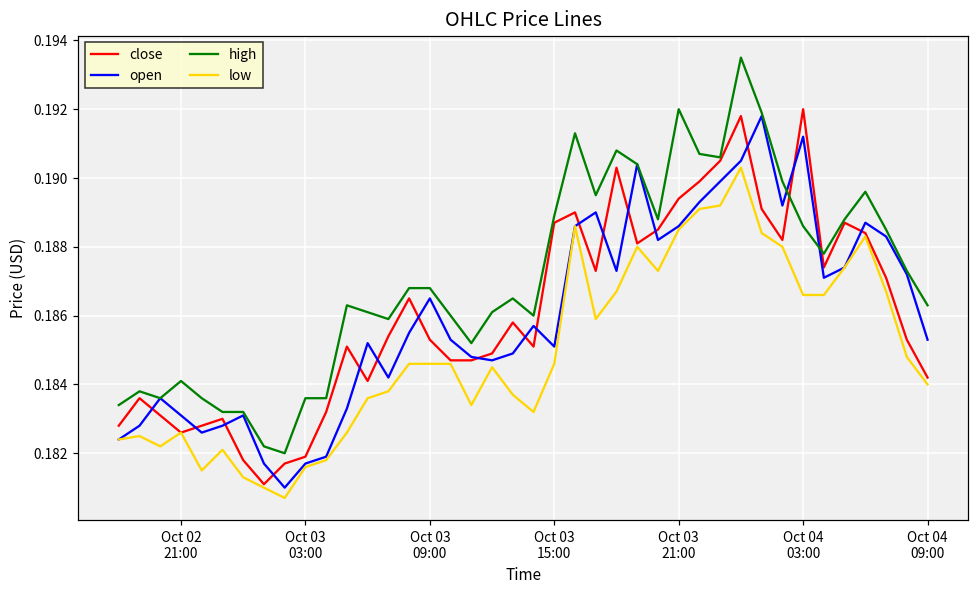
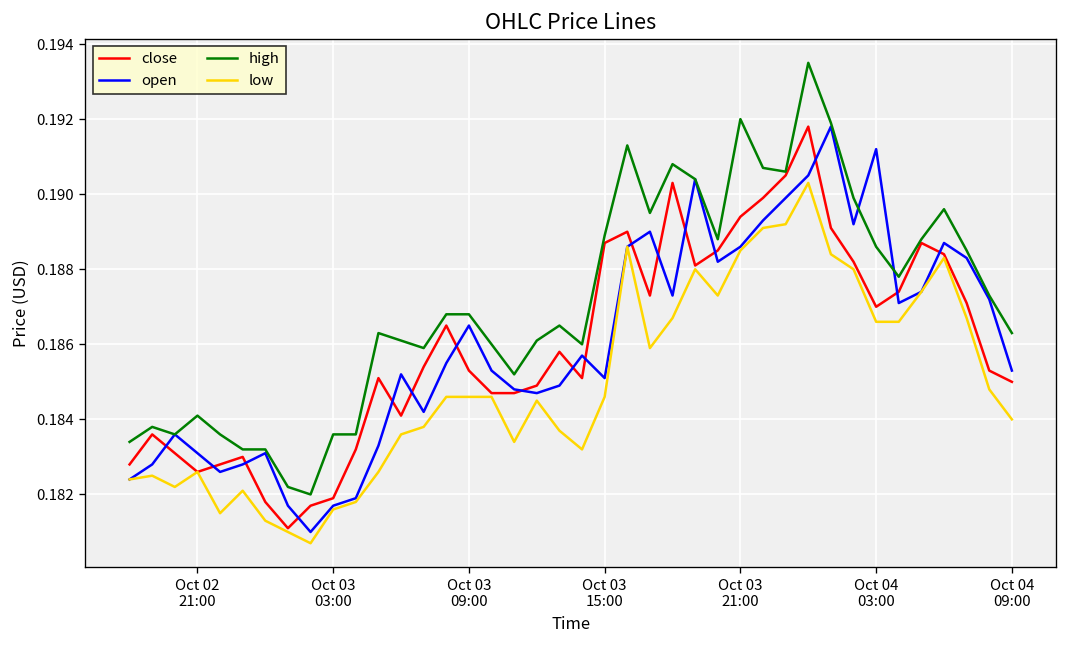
  {
    "close": {
      "Oct 03 03:00": 0.1819,
      "Oct 03 09:00": 0.1853,
      "Oct 03 15:00": 0.1887,
      "Oct 03 21:00": 0.1894,
-     "Oct 04 03:00": 0.192,
-     "Oct 04 09:00": 0.1842
+     "Oct 04 03:00": 0.187,
+     "Oct 04 09:00": 0.1850
    },
    "open": {
      "Oct 02 21:00": 0.1831,
      "Oct 03 03:00": 0.1817,
      "Oct 03 09:00": 0.1865,
      "Oct 03 15:00": 0.1851,
      "Oct 03 21:00": 0.1886,
      "Oct 04 03:00": 0.1912,
      "Oct 04 09:00": 0.1853
    },
    "high": {
      "Oct 02 21:00": 0.1841,
      "Oct 03 03:00": 0.1836,
      "Oct 03 09:00": 0.1868,
      "Oct 03 15:00": 0.1889,
      "Oct 03 21:00": 0.1920,
      "Oct 04 03:00": 0.1886,
      "Oct 04 09:00": 0.1863
    },
    "low": {
      "Oct 03 03:00": 0.1816,
      "Oct 03 09:00": 0.1846,
      "Oct 03 15:00": 0.1846,
      "Oct 03 21:00": 0.1885,
      "Oct 04 03:00": 0.1866,
      "Oct 04 09:00": 0.1840
    }
  }
